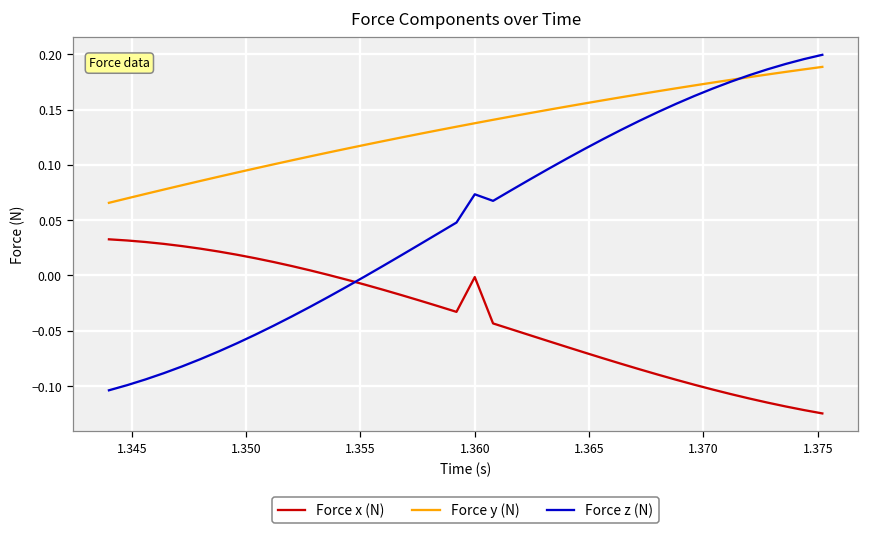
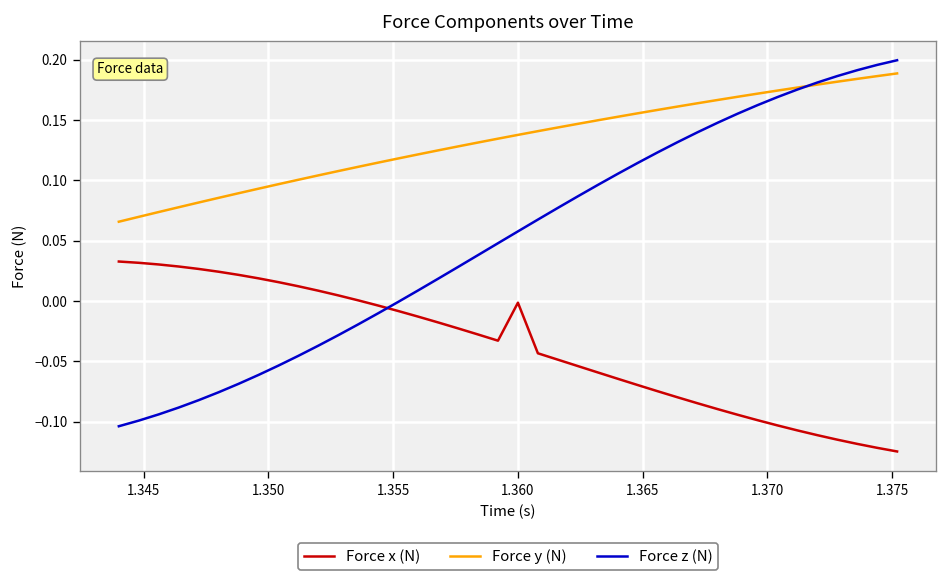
  {
    "Force x (N)": {
      "1.360": -0.001
    },
    "Force y (N)": {
      "1.360": 0.138
    },
    "Force z (N)": {
-     "1.360": 0.073
+     "1.360": 0.058
    }
  }
